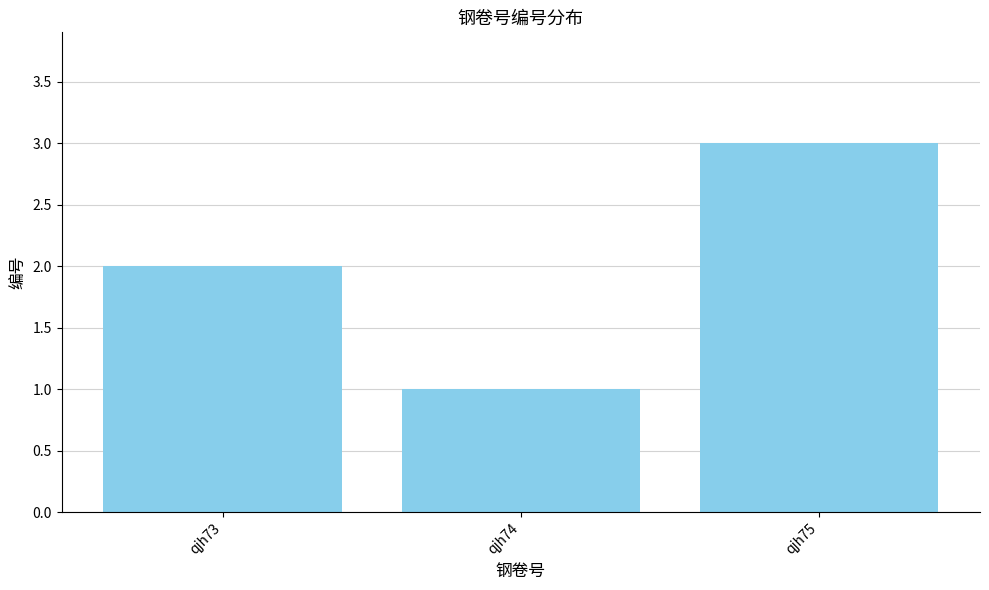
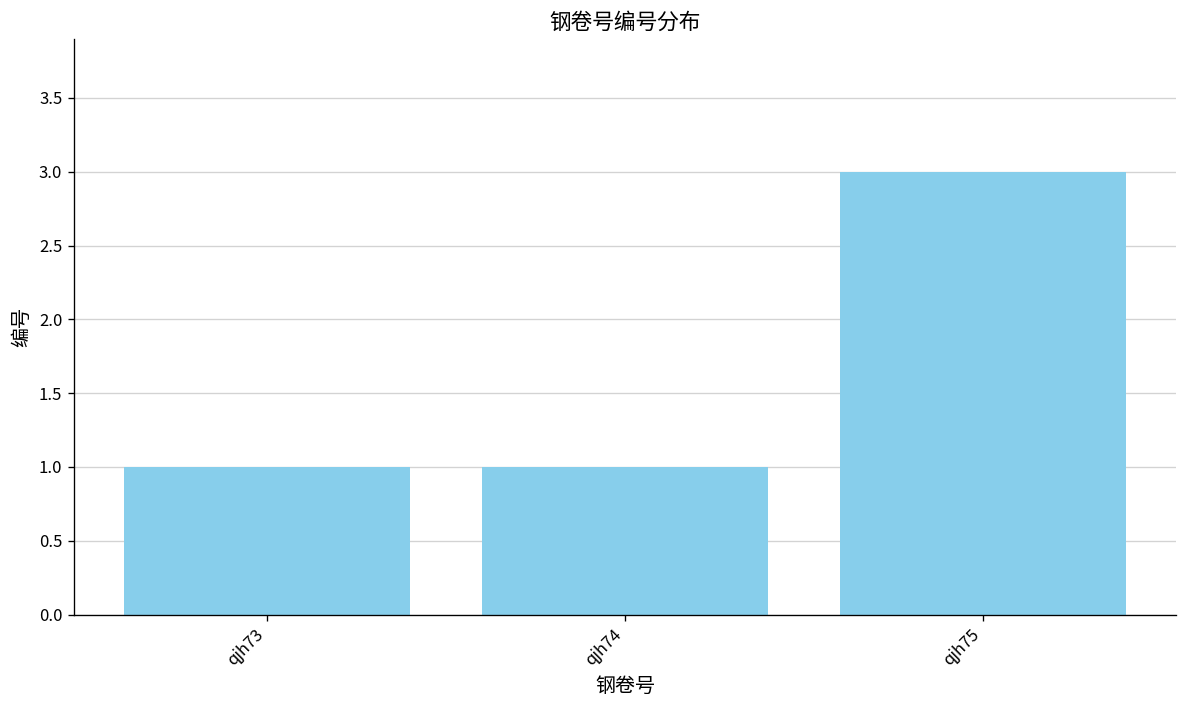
  {
-   "qjh73": 2,
+   "qjh73": 1,
    "qjh74": 1,
    "qjh75": 3
  }
